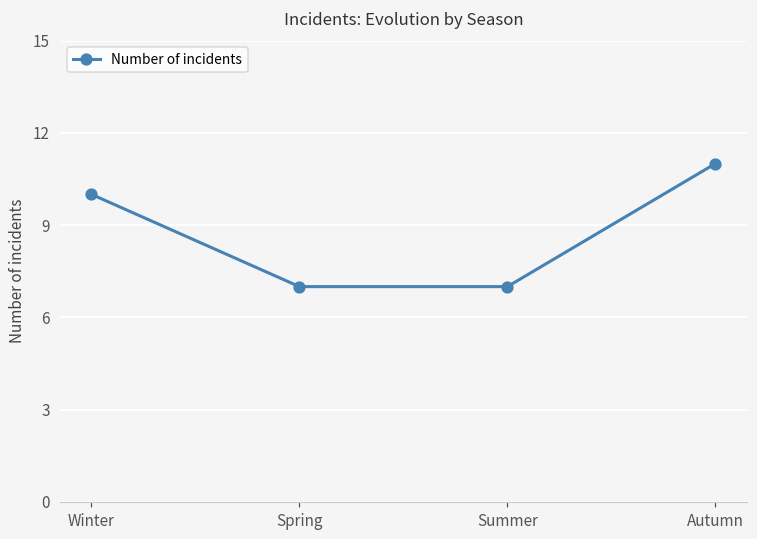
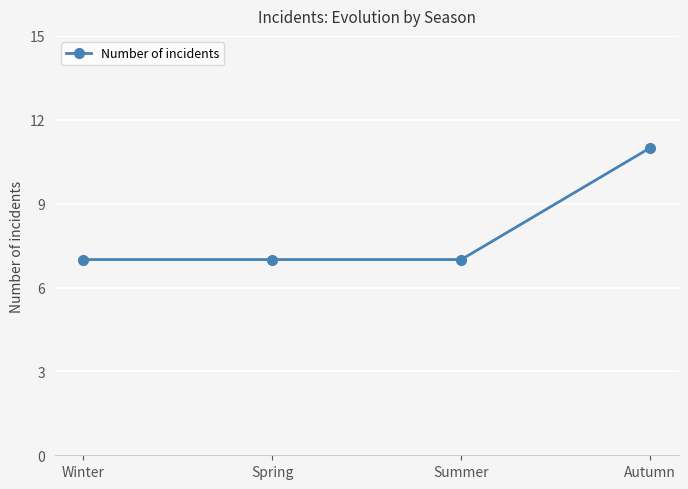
  {
-   "Winter": 10,
+   "Winter": 7,
    "Spring": 7,
    "Summer": 7,
    "Autumn": 11
  }
